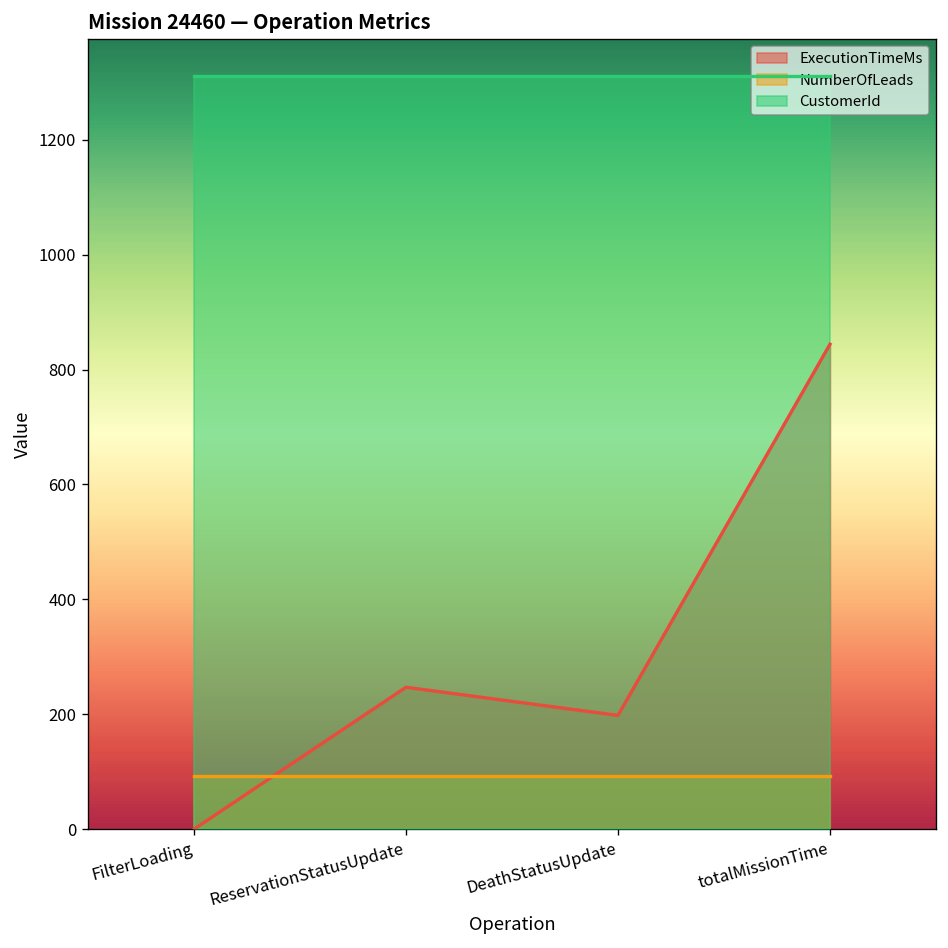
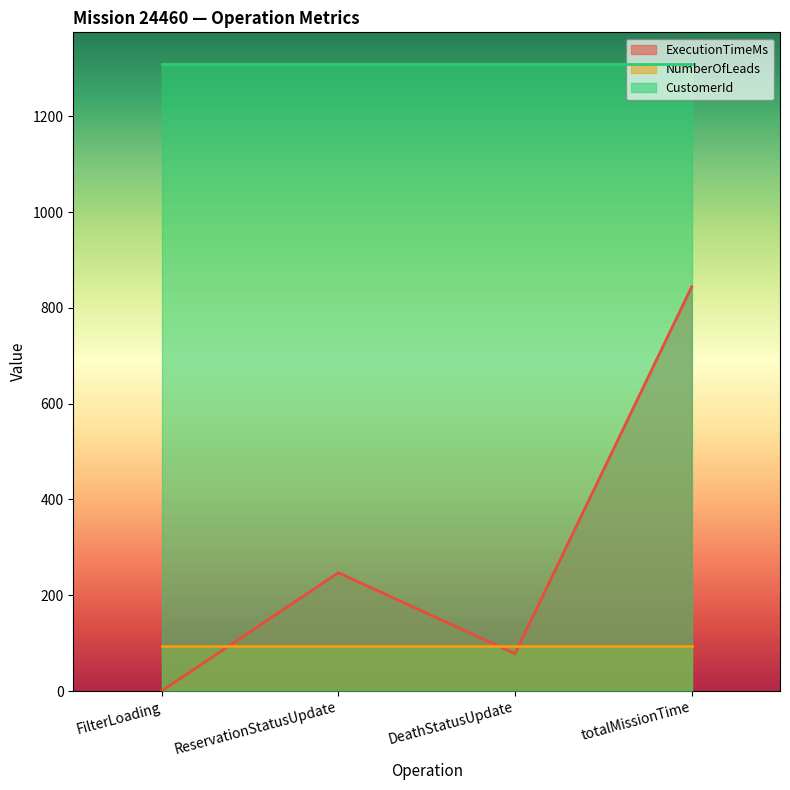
  {
    "ExecutionTimeMs": {
      "FilterLoading": 0,
      "ReservationStatusUpdate": 250,
-     "DeathStatusUpdate": 200,
+     "DeathStatusUpdate": 80,
      "totalMissionTime": 840
    },
    "NumberOfLeads": {
      "FilterLoading": 90,
      "ReservationStatusUpdate": 90,
      "DeathStatusUpdate": 90,
      "totalMissionTime": 90
    },
    "CustomerId": {
      "FilterLoading": 1310,
      "ReservationStatusUpdate": 1310,
      "DeathStatusUpdate": 1310
    }
  }
